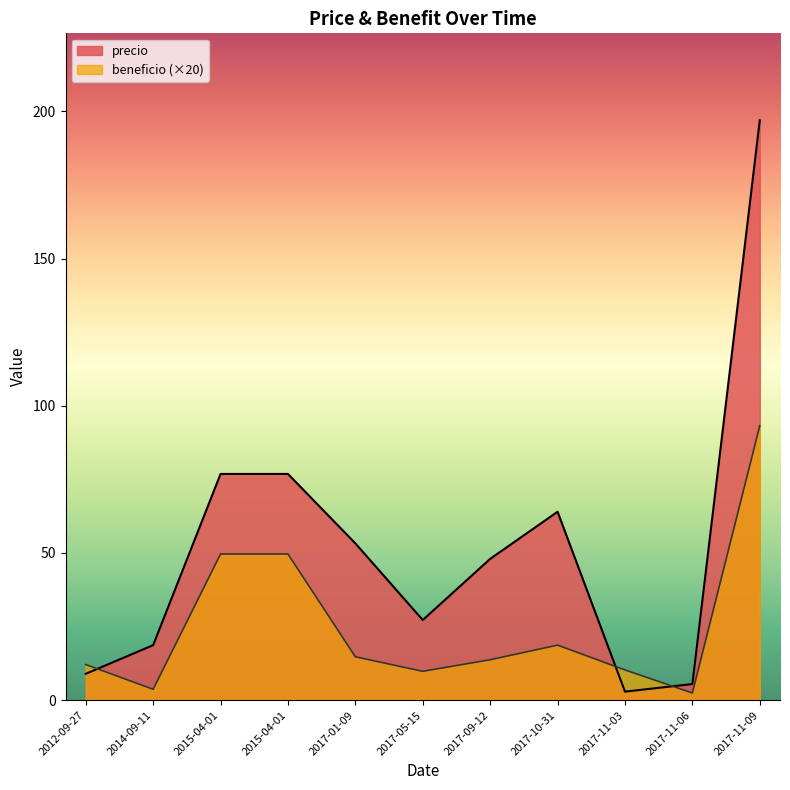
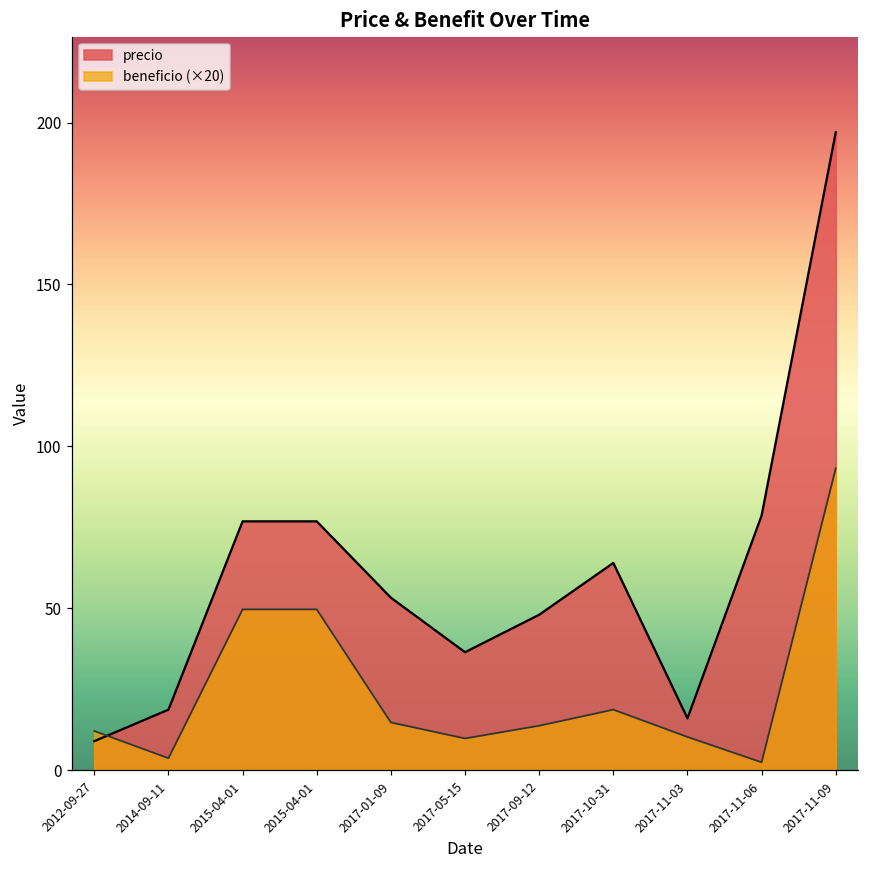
  {
    "precio": {
      "2012-09-27": 9,
      "2014-09-11": 19,
      "2017-01-09": 53,
-     "2017-05-15": 27,
+     "2017-05-15": 36,
      "2017-09-12": 48,
      "2017-10-31": 64,
-     "2017-11-03": 3,
-     "2017-11-06": 5,
+     "2017-11-03": 16,
+     "2017-11-06": 79,
      "2017-11-09": 197
    },
    "beneficio (×20)": {
      "2012-09-27": 12,
      "2014-09-11": 4,
      "2017-01-09": 15,
      "2017-05-15": 10,
      "2017-09-12": 14,
      "2017-10-31": 19,
      "2017-11-03": 10,
      "2017-11-06": 2,
      "2017-11-09": 93
    }
  }
